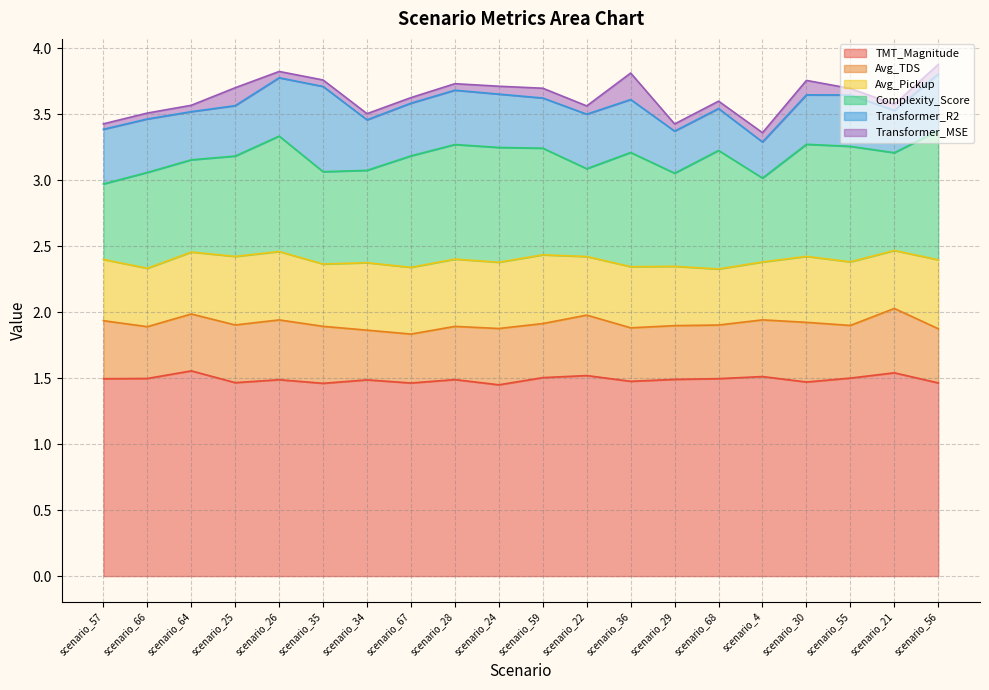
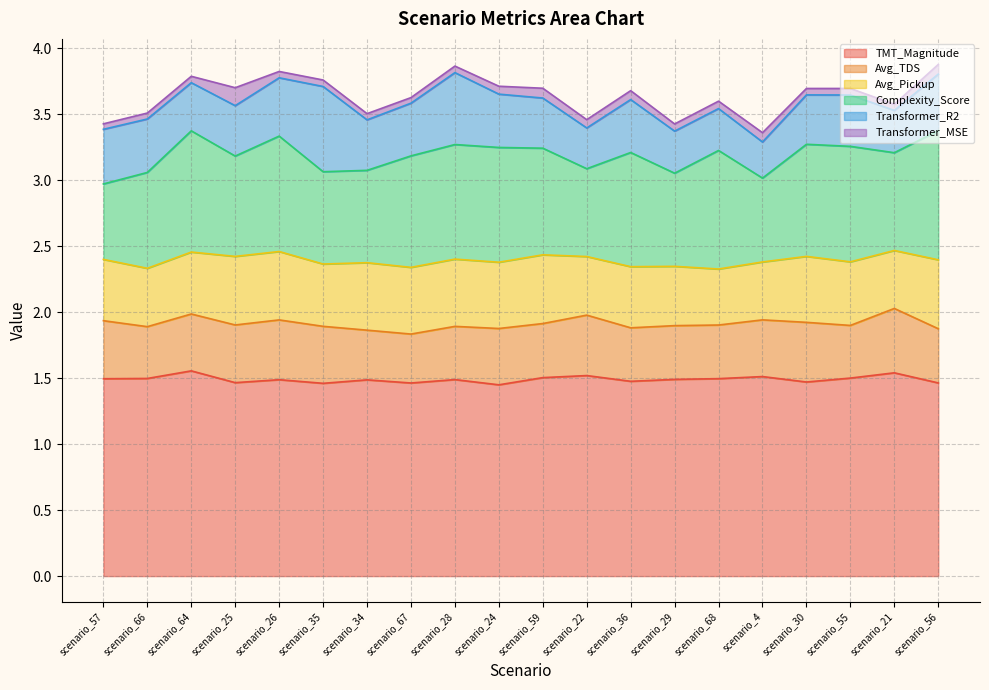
  {
    "Complexity_Score": {
      "scenario_57": 0.57,
      "scenario_66": 0.73,
-     "scenario_64": 0.70,
+     "scenario_64": 0.92,
      "scenario_25": 0.76,
      "scenario_26": 0.87,
      "scenario_35": 0.70,
      "scenario_34": 0.70,
      "scenario_67": 0.84,
      "scenario_28": 0.87,
      "scenario_24": 0.87,
      "scenario_59": 0.81,
      "scenario_22": 0.67,
      "scenario_36": 0.87,
      "scenario_29": 0.71,
      "scenario_68": 0.90,
      "scenario_4": 0.64,
      "scenario_30": 0.85,
      "scenario_55": 0.88,
      "scenario_21": 0.74
    },
    "Transformer_R2": {
      "scenario_57": 0.41,
      "scenario_66": 0.41,
      "scenario_64": 0.36,
      "scenario_25": 0.38,
      "scenario_26": 0.44,
      "scenario_35": 0.65,
      "scenario_34": 0.38,
      "scenario_67": 0.40,
-     "scenario_28": 0.41,
+     "scenario_28": 0.54,
      "scenario_24": 0.40,
      "scenario_59": 0.38,
-     "scenario_22": 0.41,
+     "scenario_22": 0.31,
      "scenario_36": 0.40,
      "scenario_29": 0.32,
      "scenario_68": 0.32,
      "scenario_4": 0.27,
      "scenario_30": 0.37
    },
    "Transformer_MSE": {
      "scenario_57": 0.04,
      "scenario_66": 0.05,
      "scenario_64": 0.05,
      "scenario_25": 0.14,
      "scenario_26": 0.05,
      "scenario_35": 0.05,
      "scenario_34": 0.05,
      "scenario_67": 0.04,
      "scenario_28": 0.05,
      "scenario_24": 0.06,
      "scenario_59": 0.07,
      "scenario_22": 0.06,
-     "scenario_36": 0.20,
+     "scenario_36": 0.07,
      "scenario_29": 0.05,
      "scenario_68": 0.06,
      "scenario_4": 0.07,
-     "scenario_30": 0.11
+     "scenario_30": 0.05
    }
  }
